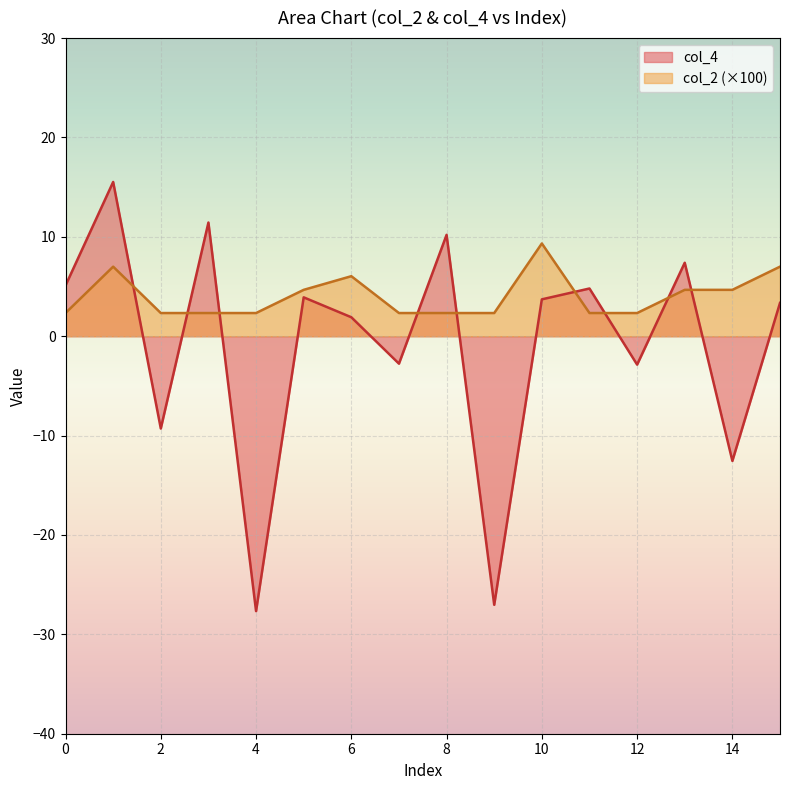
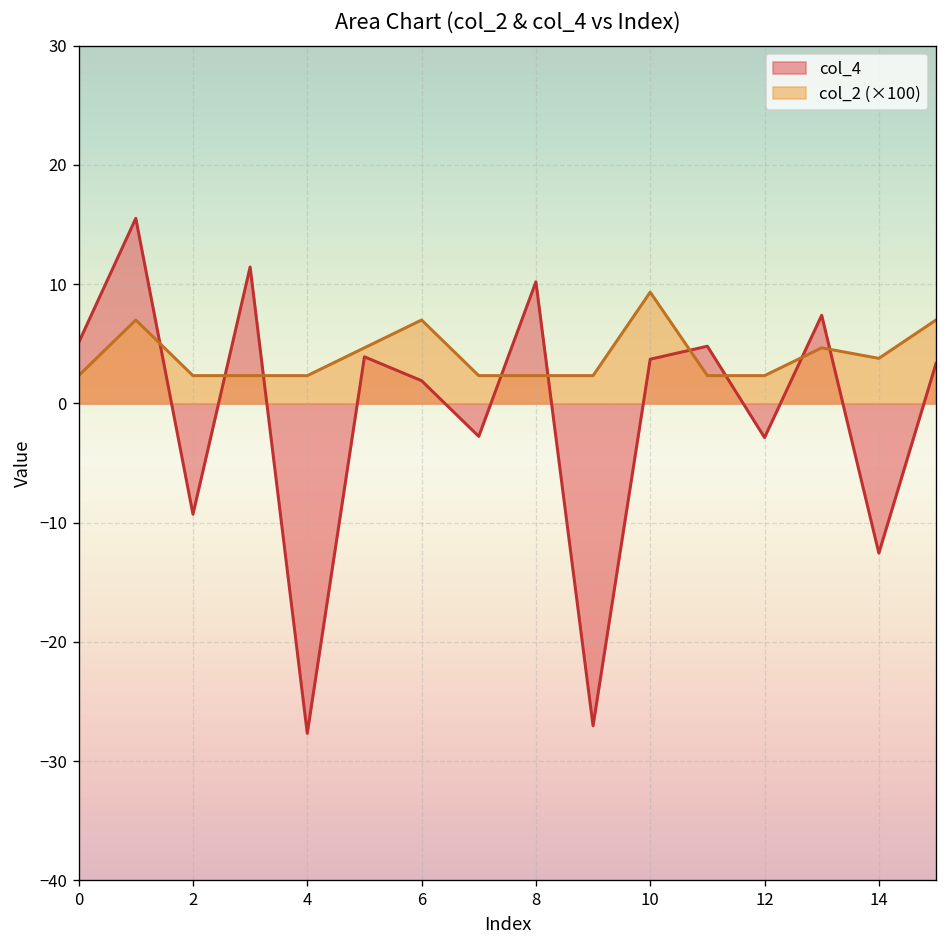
  {
    "col_2 (×100)": {
      "0": 2,
      "2": 2,
      "4": 2,
-     "6": 6,
+     "6": 7,
      "8": 2,
      "10": 9,
      "12": 2,
-     "14": 5
+     "14": 4
    }
  }
